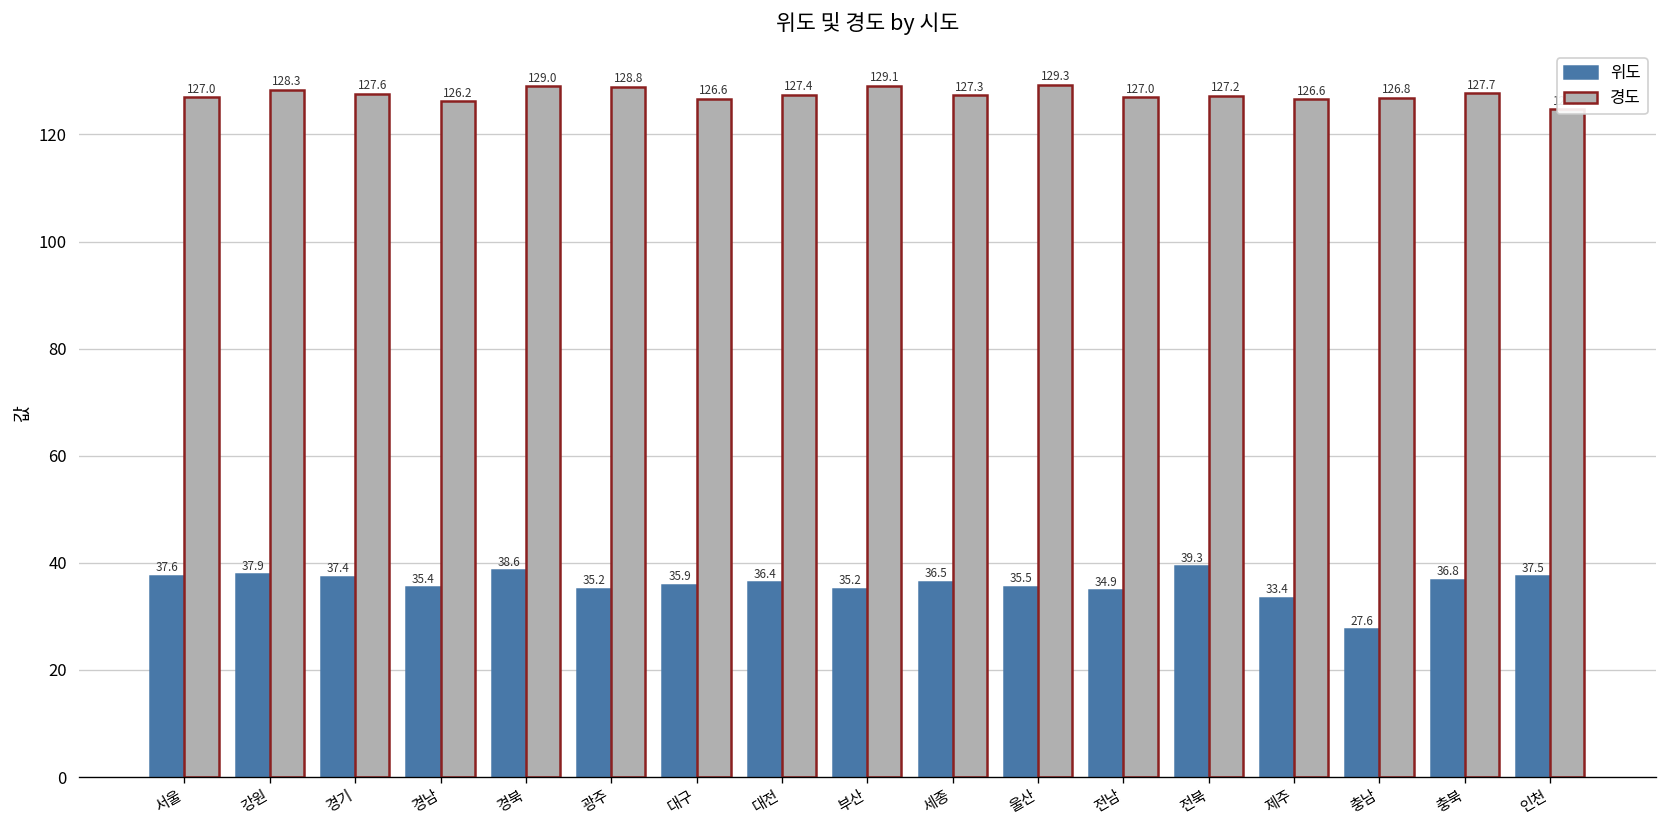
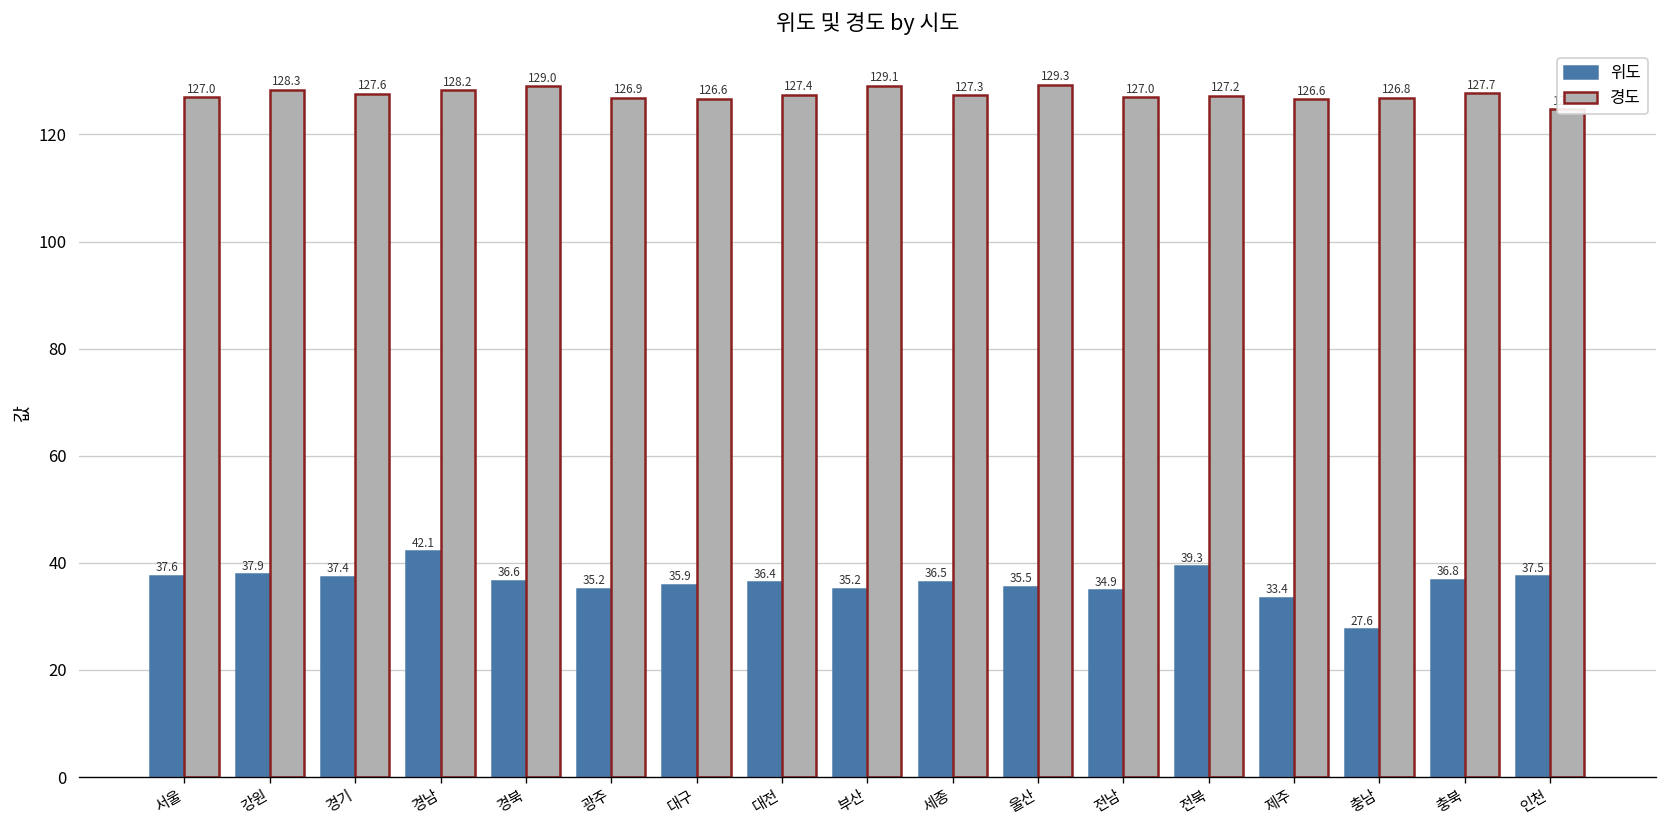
  {
    "위도": {
      "서울": 37.6,
      "강원": 37.9,
      "경기": 37.4,
-     "경남": 35.4,
-     "경북": 38.6,
+     "경남": 42.1,
+     "경북": 36.6,
      "광주": 35.2,
      "대구": 35.9,
      "대전": 36.4,
      "부산": 35.2,
      "세종": 36.5,
      "울산": 35.5,
      "전남": 34.9,
      "전북": 39.3,
      "제주": 33.4,
      "충남": 27.6,
      "충북": 36.8,
      "인천": 37.5
    },
    "경도": {
      "서울": 127.0,
      "강원": 128.3,
      "경기": 127.6,
-     "경남": 126.2,
+     "경남": 128.2,
      "경북": 129.0,
-     "광주": 128.8,
+     "광주": 126.9,
      "대구": 126.6,
      "대전": 127.4,
      "부산": 129.1,
      "세종": 127.3,
      "울산": 129.3,
      "전남": 127.0,
      "전북": 127.2,
      "제주": 126.6,
      "충남": 126.8,
      "충북": 127.7
    }
  }
